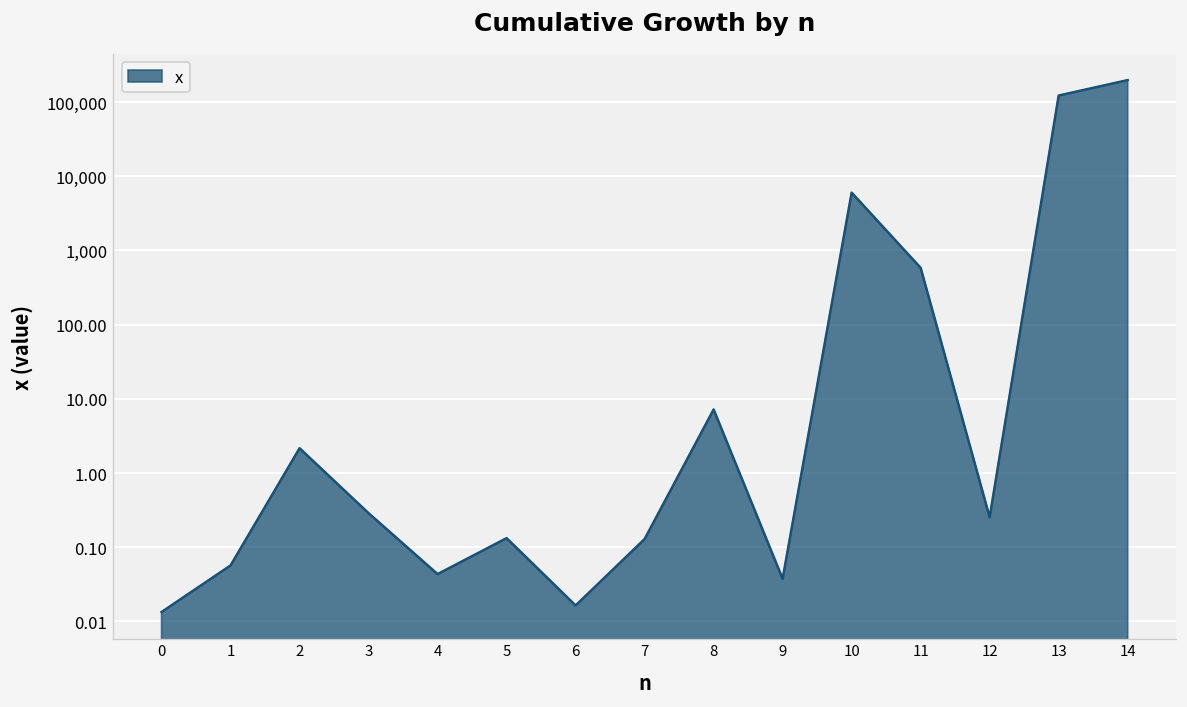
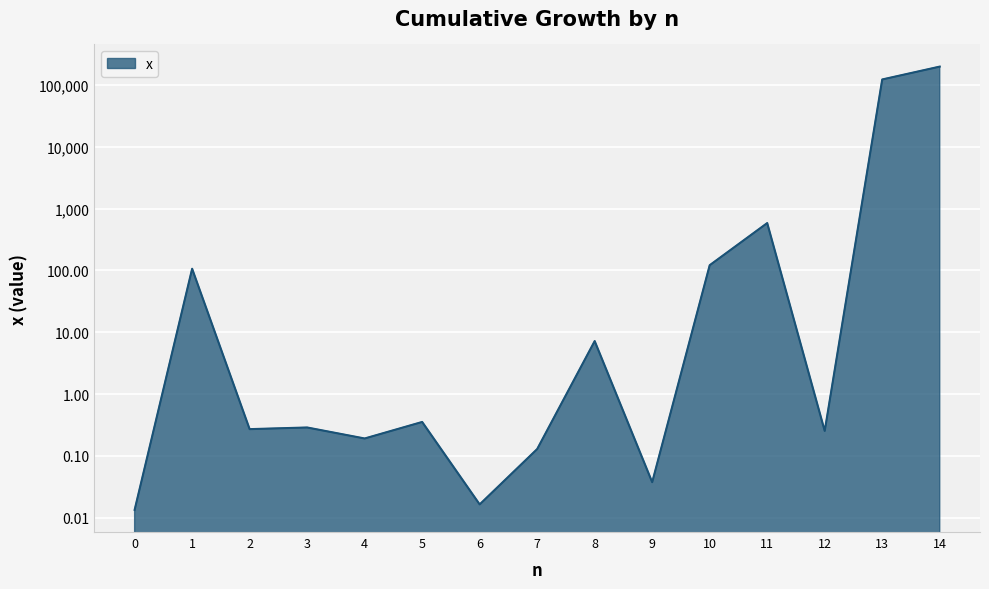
  {
    "0": "0.013",
-   "1": "0.06",
-   "2": "2.2",
+   "1": "110",
+   "2": "0.3",
    "3": "0.3",
-   "4": "0.04",
-   "5": "0.13",
+   "4": "0.19",
+   "5": "0.4",
    "6": "0.016",
    "7": "0.13",
    "8": "7",
    "9": "0.04",
-   "10": "6,000",
+   "10": "120",
    "11": "600",
    "12": "0.25",
    "13": "120,000",
    "14": "200,000"
  }
